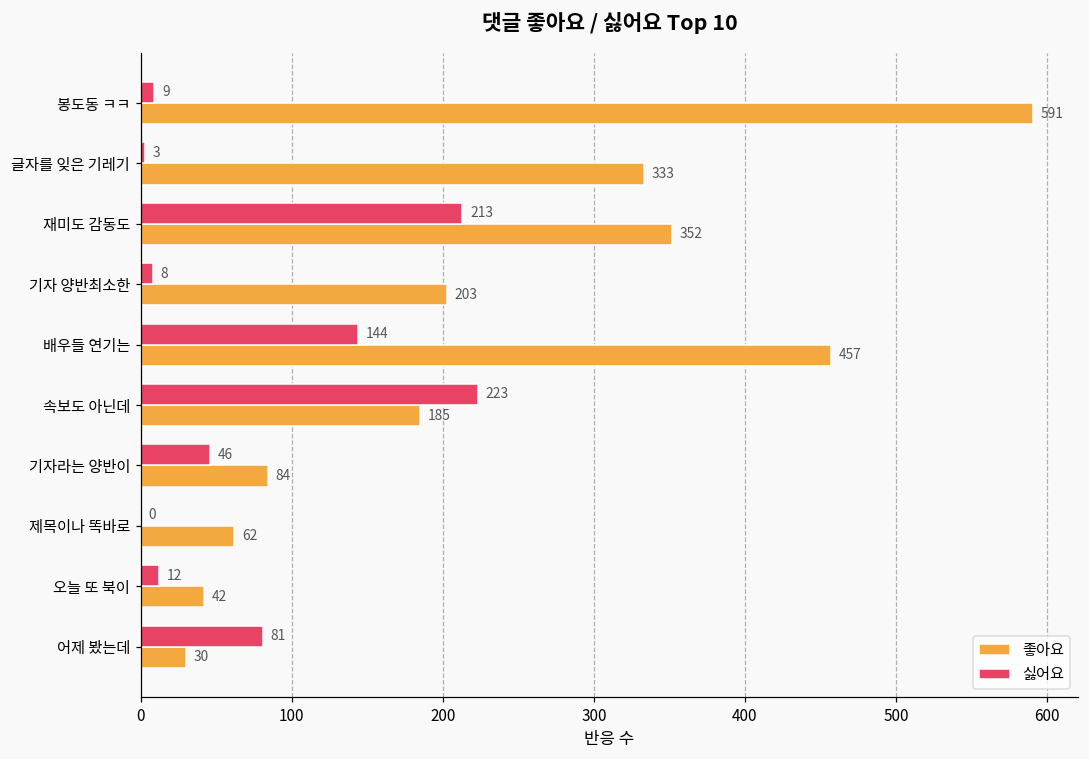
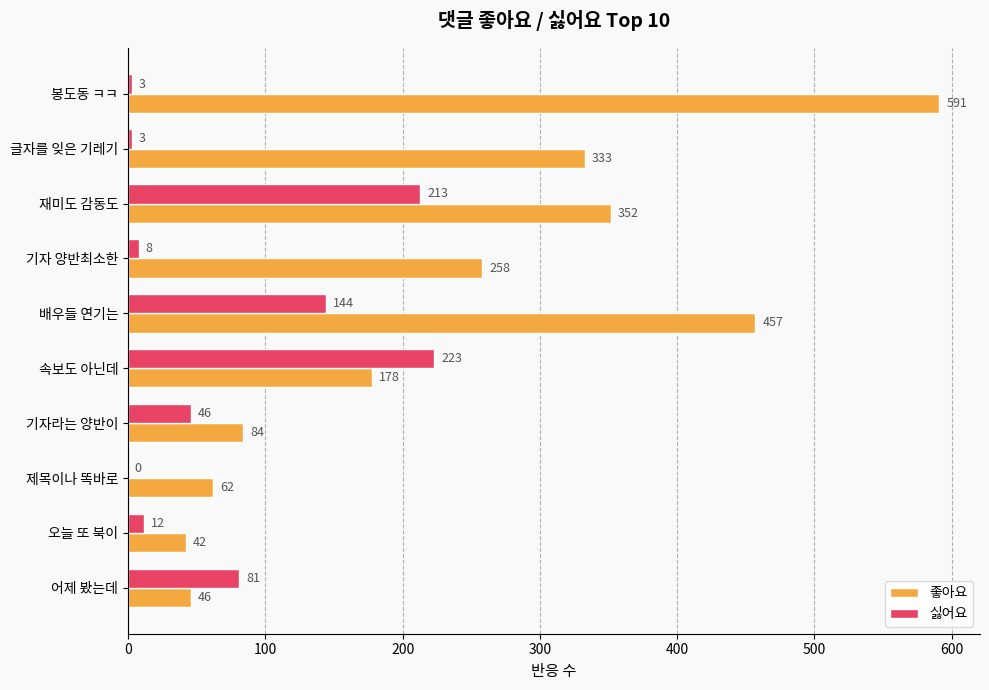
  {
    "좋아요": {
      "봉도동 ㅋㅋ": 591,
      "글자를 잊은 기레기": 333,
      "재미도 감동도": 352,
-     "기자 양반최소한": 203,
+     "기자 양반최소한": 258,
      "배우들 연기는": 457,
-     "속보도 아닌데": 185,
+     "속보도 아닌데": 178,
      "기자라는 양반이": 84,
      "제목이나 똑바로": 62,
      "오늘 또 북이": 42,
-     "어제 봤는데": 30
+     "어제 봤는데": 46
    },
    "싫어요": {
-     "봉도동 ㅋㅋ": 9,
+     "봉도동 ㅋㅋ": 3,
      "글자를 잊은 기레기": 3,
      "재미도 감동도": 213,
      "기자 양반최소한": 8,
      "배우들 연기는": 144,
      "속보도 아닌데": 223,
      "기자라는 양반이": 46,
      "제목이나 똑바로": 0,
      "오늘 또 북이": 12,
      "어제 봤는데": 81
    }
  }
